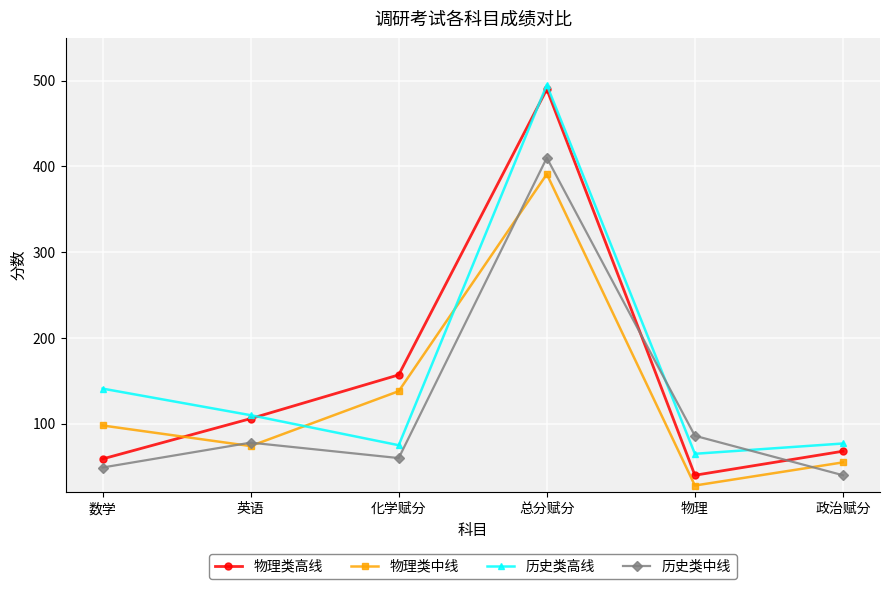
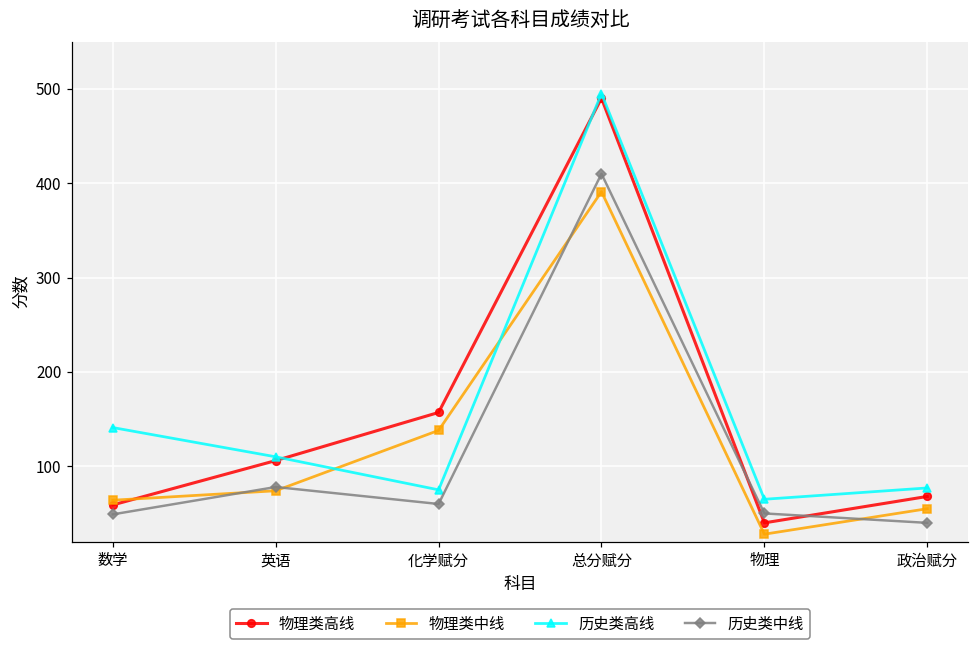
  {
    "物理类高线": {
      "数学": 60,
      "英语": 110,
      "化学赋分": 160,
      "总分赋分": 490,
      "物理": 40,
      "政治赋分": 70
    },
    "物理类中线": {
-     "数学": 100,
+     "数学": 60,
      "英语": 70,
      "化学赋分": 140,
      "总分赋分": 390,
      "物理": 30,
      "政治赋分": 60
    },
    "历史类高线": {
      "数学": 140,
      "英语": 110,
      "化学赋分": 80,
      "总分赋分": 500,
      "物理": 70,
      "政治赋分": 80
    },
    "历史类中线": {
      "数学": 50,
      "英语": 80,
      "化学赋分": 60,
      "总分赋分": 410,
-     "物理": 90,
+     "物理": 50,
      "政治赋分": 40
    }
  }
